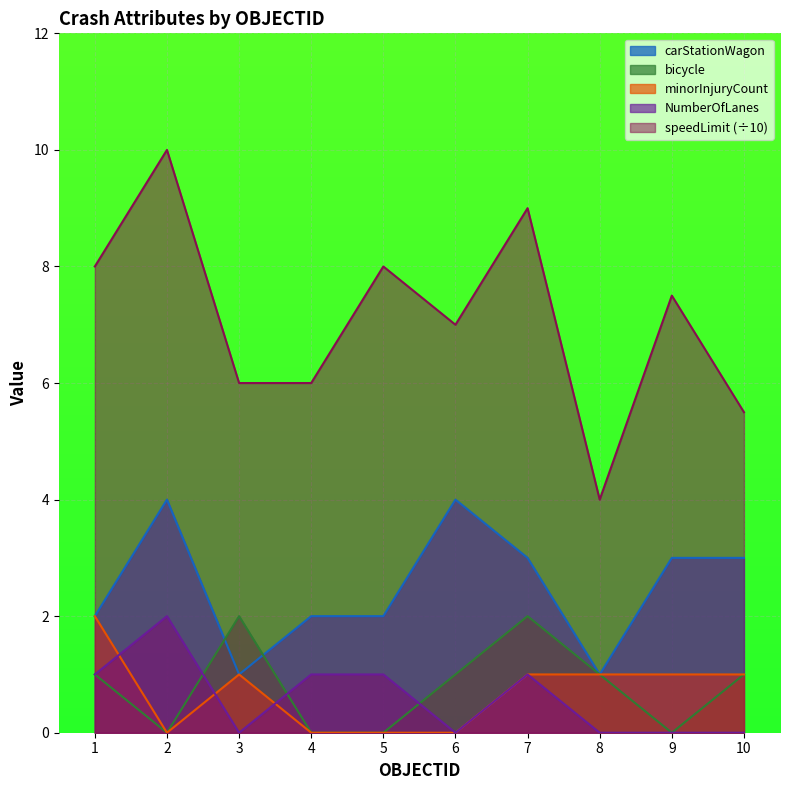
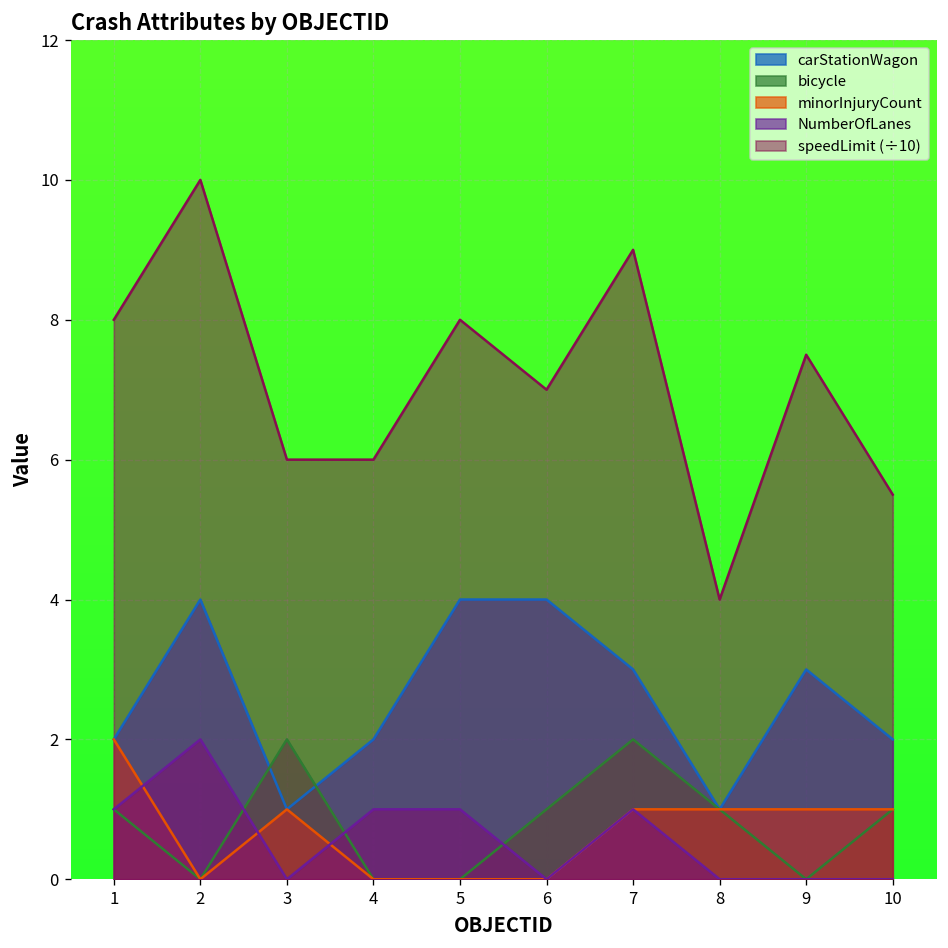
  {
    "carStationWagon": {
      "2": 4,
      "4": 2,
-     "5": 2,
+     "5": 4,
      "6": 4,
      "7": 3,
      "9": 3,
-     "10": 3
+     "10": 2
    },
    "bicycle": {
      "3": 2,
      "6": 1,
      "7": 2
    },
    "minorInjuryCount": {
      "9": 1
    },
    "NumberOfLanes": {
      "2": 2,
      "3": 0,
      "4": 1,
      "5": 1,
      "8": 0,
      "10": 0
    },
    "speedLimit (÷10)": {
      "1": 8,
      "2": 10,
      "3": 6,
      "4": 6,
      "5": 8,
      "6": 7,
      "7": 9,
      "8": 4,
      "9": 7.5,
      "10": 5.5
    }
  }
